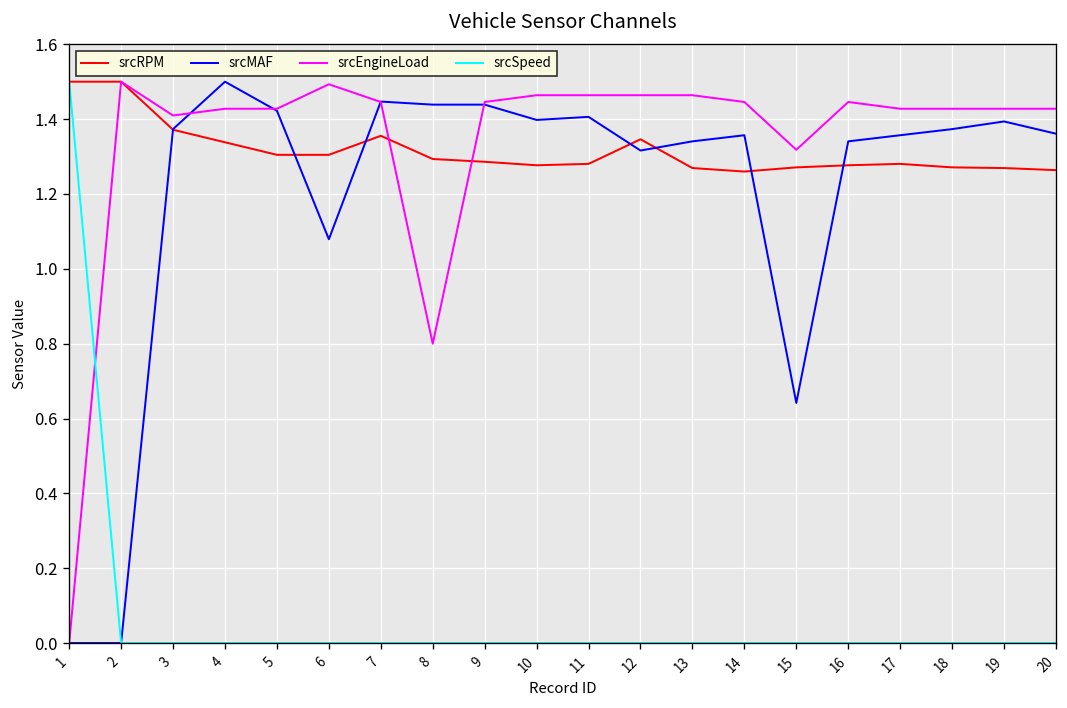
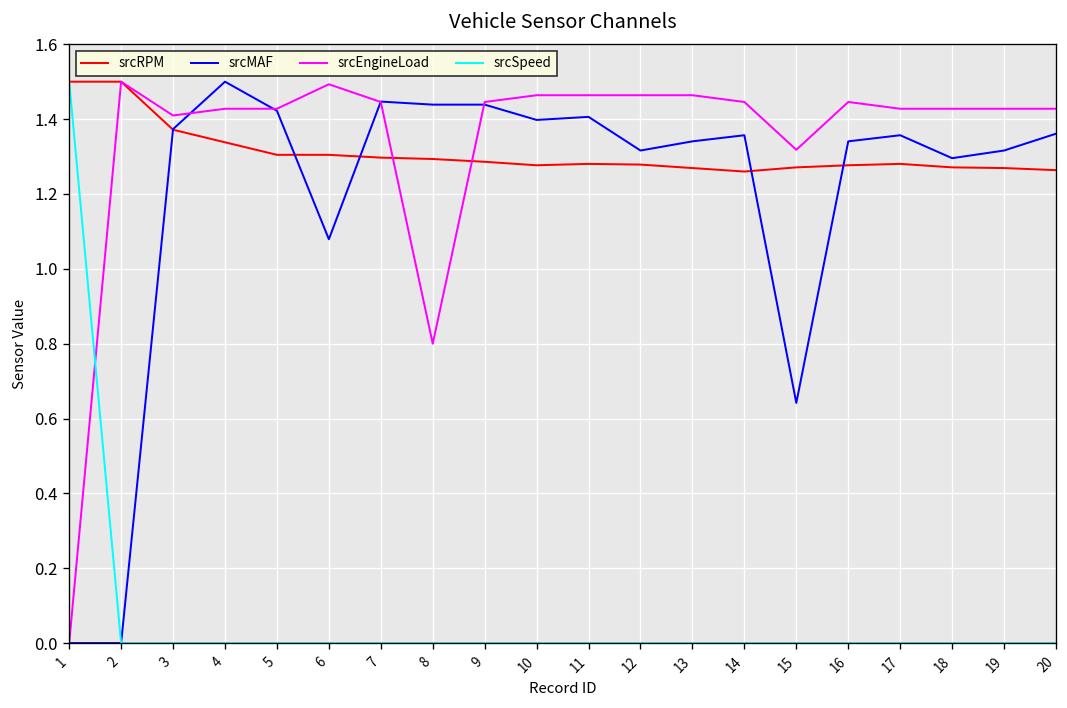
  {
    "srcRPM": {
      "4": 1.34,
      "5": 1.30,
      "6": 1.30,
-     "7": 1.36,
+     "7": 1.30,
      "8": 1.29,
      "9": 1.29,
      "10": 1.28,
      "11": 1.28,
-     "12": 1.35,
+     "12": 1.28,
      "13": 1.27,
      "14": 1.26,
      "15": 1.27,
      "16": 1.28,
      "17": 1.28,
      "18": 1.27,
      "19": 1.27,
      "20": 1.26
    },
    "srcMAF": {
      "4": 1.50,
      "6": 1.08,
      "8": 1.44,
      "10": 1.40,
      "11": 1.41,
      "12": 1.32,
      "13": 1.34,
      "14": 1.36,
      "15": 0.64,
      "16": 1.34,
      "17": 1.36,
-     "18": 1.37,
-     "19": 1.39,
+     "18": 1.30,
+     "19": 1.32,
      "20": 1.36
    },
    "srcEngineLoad": {
      "3": 1.41,
      "4": 1.43,
      "6": 1.49,
      "8": 0.80,
      "10": 1.46,
      "11": 1.46,
      "12": 1.46,
      "13": 1.46,
      "14": 1.45,
      "15": 1.32,
      "16": 1.45,
      "17": 1.43,
      "18": 1.43,
      "19": 1.43,
      "20": 1.43
    },
    "srcSpeed": {
      "3": 0.00,
      "4": 0.00,
      "5": 0.00,
      "6": 0.00,
      "7": 0.00,
      "8": 0.00,
      "9": 0.00,
      "10": 0.00,
      "11": 0.00,
      "12": 0.00,
      "13": 0.00,
      "14": 0.00,
      "15": 0.00,
      "16": 0.00,
      "17": 0.00,
      "18": 0.00,
      "19": 0.00,
      "20": 0.00
    }
  }
